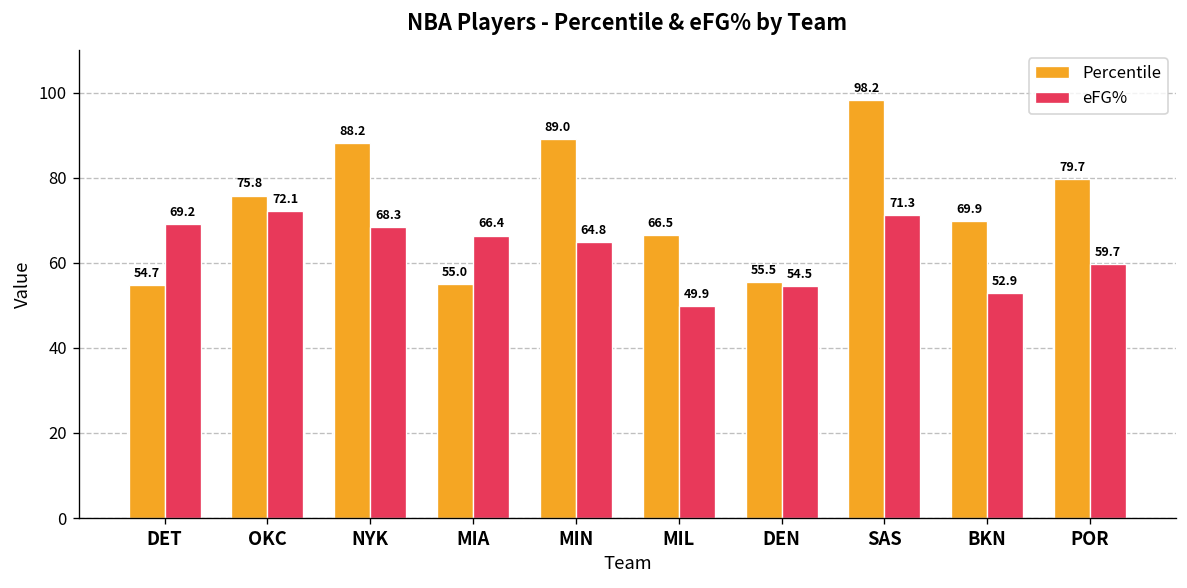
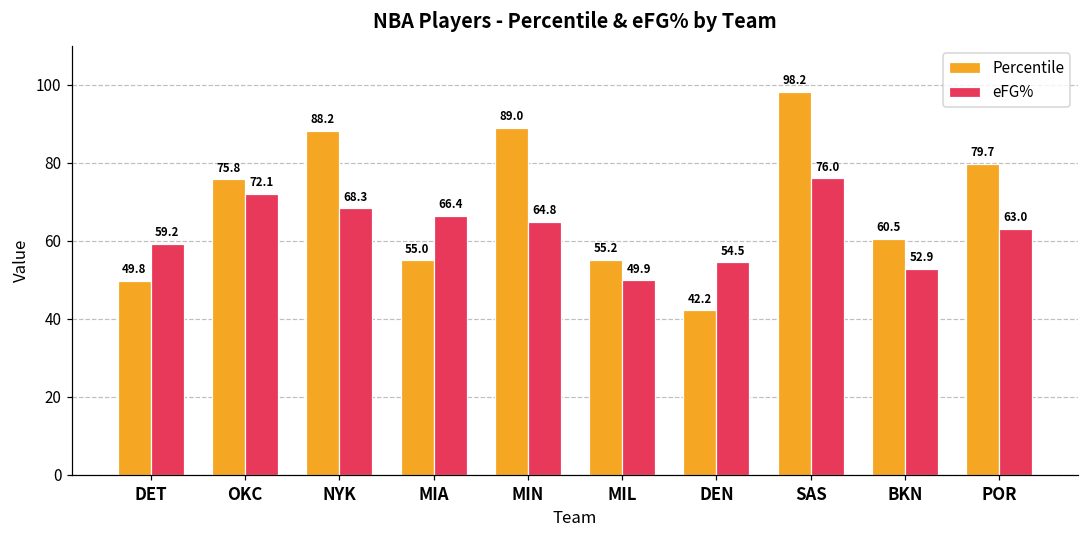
  {
    "Percentile": {
-     "DET": 54.7,
+     "DET": 49.8,
      "OKC": 75.8,
      "NYK": 88.2,
      "MIA": 55.0,
      "MIN": 89.0,
-     "MIL": 66.5,
-     "DEN": 55.5,
+     "MIL": 55.2,
+     "DEN": 42.2,
      "SAS": 98.2,
-     "BKN": 69.9,
+     "BKN": 60.5,
      "POR": 79.7
    },
    "eFG%": {
-     "DET": 69.2,
+     "DET": 59.2,
      "OKC": 72.1,
      "NYK": 68.3,
      "MIA": 66.4,
      "MIN": 64.8,
      "MIL": 49.9,
      "DEN": 54.5,
-     "SAS": 71.3,
+     "SAS": 76.0,
      "BKN": 52.9,
-     "POR": 59.7
+     "POR": 63.0
    }
  }
